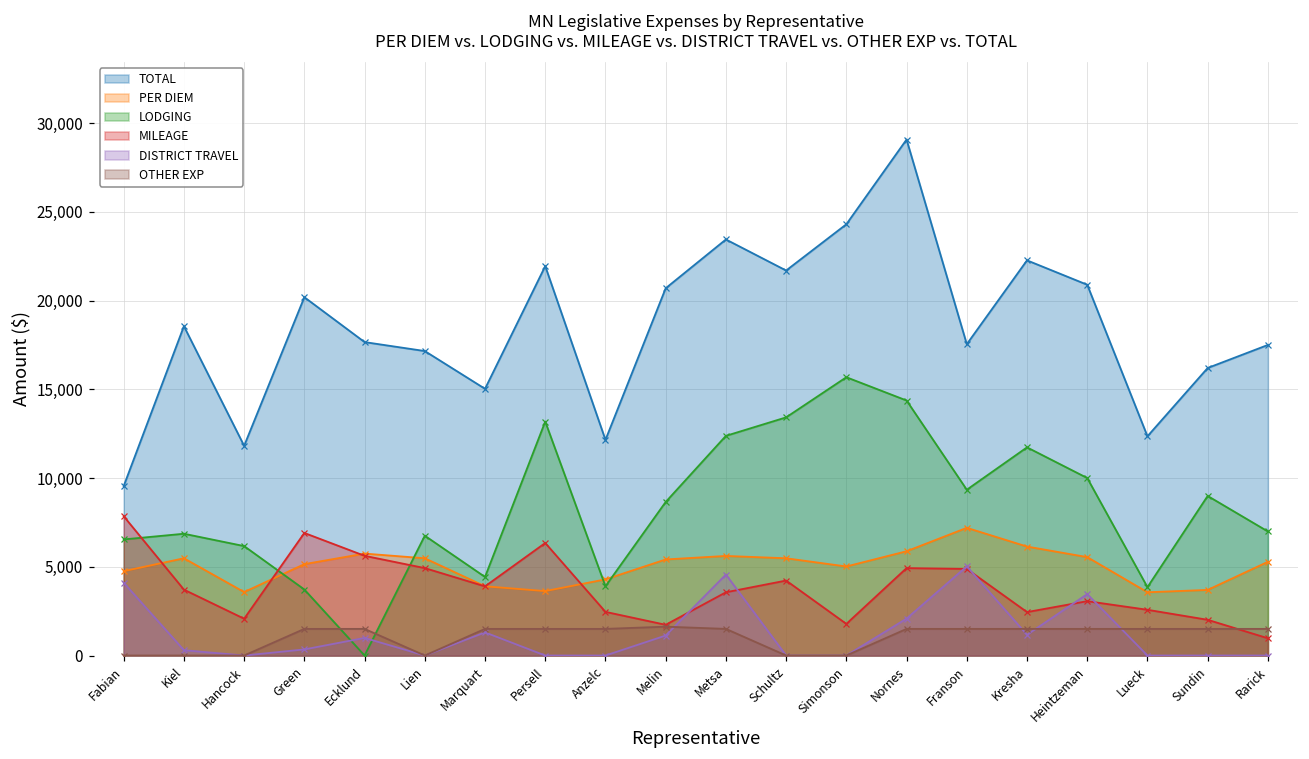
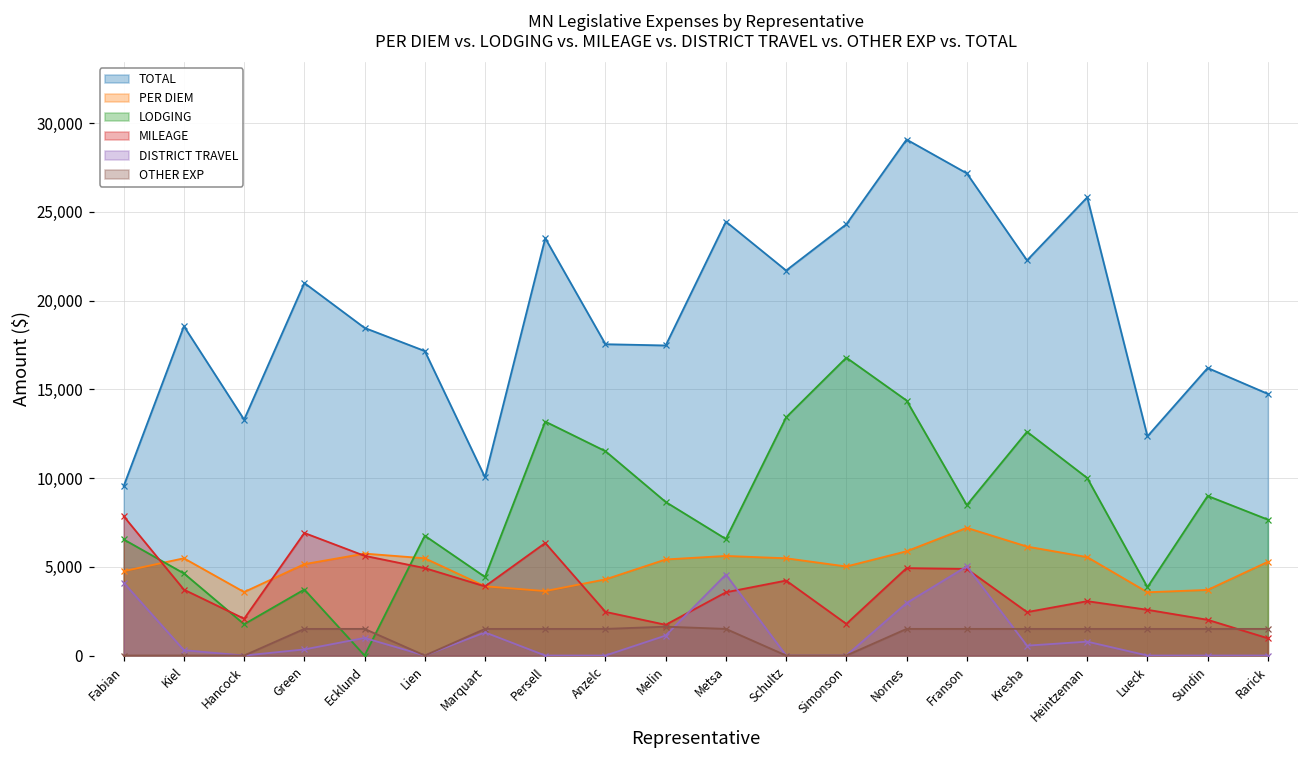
  {
    "TOTAL": {
      "Fabian": "9,500",
      "Kiel": "18,600",
-     "Hancock": "11,800",
-     "Green": "20,200",
-     "Ecklund": "17,700",
+     "Hancock": "13,300",
+     "Green": "21,000",
+     "Ecklund": "18,500",
      "Lien": "17,200",
-     "Marquart": "15,000",
-     "Persell": "21,900",
-     "Anzelc": "12,100",
-     "Melin": "20,700",
-     "Metsa": "23,400",
+     "Marquart": "10,000",
+     "Persell": "23,500",
+     "Anzelc": "17,500",
+     "Melin": "17,500",
+     "Metsa": "24,400",
      "Schultz": "21,700",
      "Simonson": "24,300",
      "Nornes": "29,100",
-     "Franson": "17,500",
+     "Franson": "27,200",
      "Kresha": "22,300",
-     "Heintzeman": "20,900",
+     "Heintzeman": "25,800",
      "Lueck": "12,400",
      "Sundin": "16,200",
-     "Rarick": "17,500"
+     "Rarick": "14,700"
    },
    "LODGING": {
      "Fabian": "6,500",
-     "Kiel": "6,900",
-     "Hancock": "6,200",
+     "Kiel": "4,600",
+     "Hancock": "1,800",
      "Green": "3,700",
      "Ecklund": "0",
      "Lien": "6,800",
      "Marquart": "4,400",
      "Persell": "13,200",
-     "Anzelc": "3,900",
+     "Anzelc": "11,500",
      "Melin": "8,700",
-     "Metsa": "12,400",
+     "Metsa": "6,600",
      "Schultz": "13,400",
-     "Simonson": "15,700",
+     "Simonson": "16,800",
      "Nornes": "14,400",
-     "Franson": "9,300",
-     "Kresha": "11,700",
+     "Franson": "8,500",
+     "Kresha": "12,600",
      "Heintzeman": "10,000",
      "Lueck": "3,900",
      "Sundin": "9,000",
-     "Rarick": "7,000"
+     "Rarick": "7,700"
    },
    "DISTRICT TRAVEL": {
      "Fabian": "4,100",
      "Kiel": "300",
      "Green": "300",
      "Ecklund": "1,000",
      "Marquart": "1,300",
      "Persell": "0",
      "Anzelc": "0",
      "Melin": "1,100",
      "Metsa": "4,600",
-     "Nornes": "2,100",
-     "Kresha": "1,200",
-     "Heintzeman": "3,500",
+     "Nornes": "3,000",
+     "Kresha": "600",
+     "Heintzeman": "800",
      "Lueck": "0",
      "Sundin": "0",
      "Rarick": "0"
    }
  }
